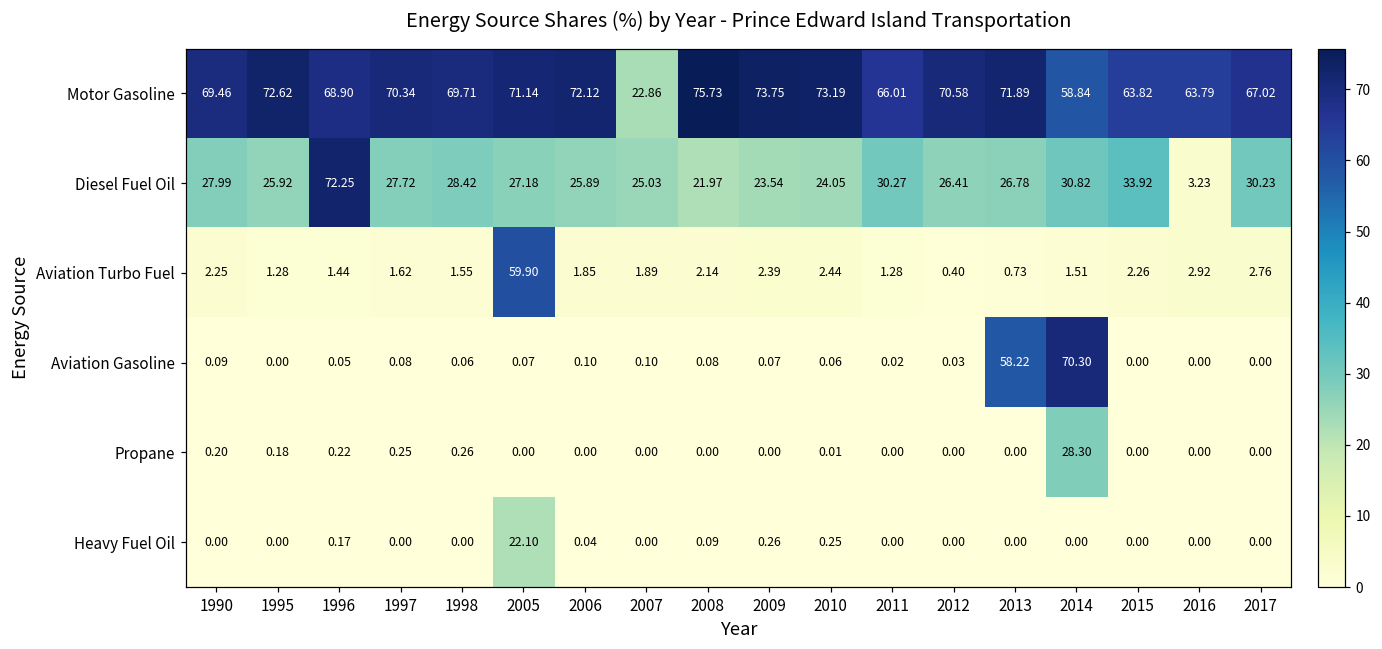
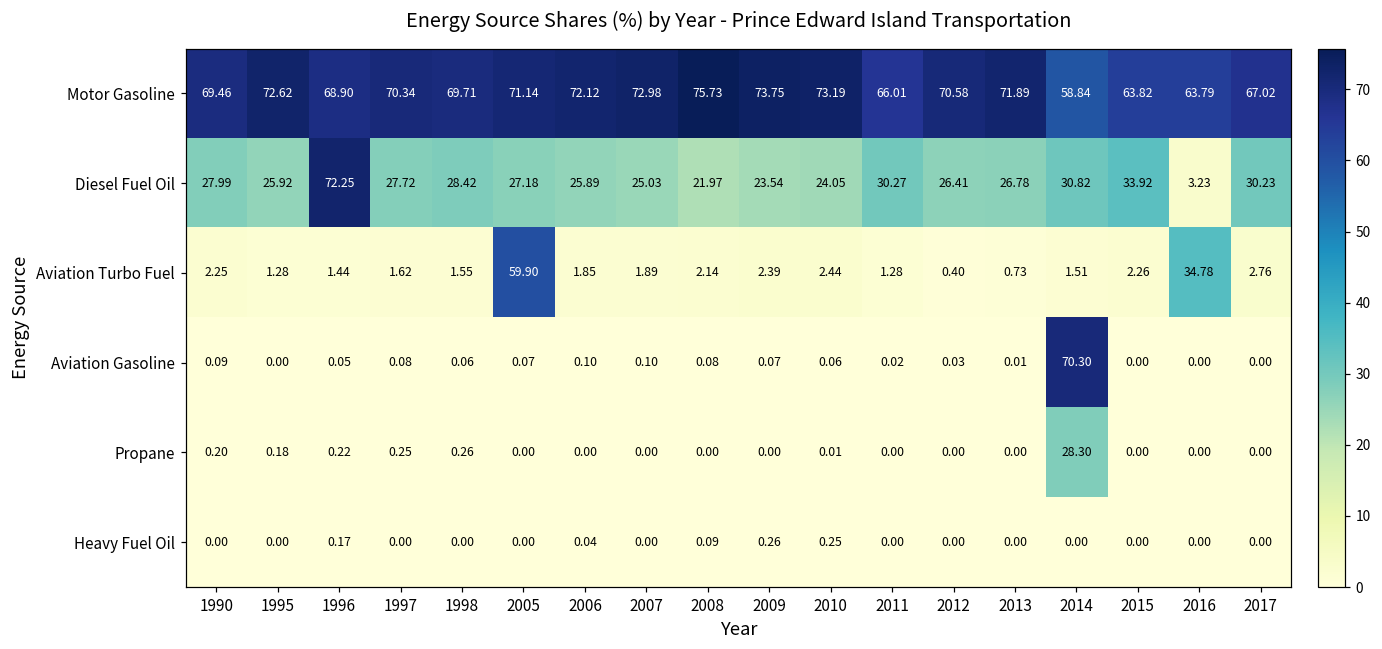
  {
    "Motor Gasoline": {
      "1990": 69.46,
      "1995": 72.62,
      "1996": 68.90,
      "1997": 70.34,
      "1998": 69.71,
      "2005": 71.14,
      "2006": 72.12,
-     "2007": 22.86,
+     "2007": 72.98,
      "2008": 75.73,
      "2009": 73.75,
      "2010": 73.19,
      "2011": 66.01,
      "2012": 70.58,
      "2013": 71.89,
      "2014": 58.84,
      "2015": 63.82,
      "2016": 63.79,
      "2017": 67.02
    },
    "Diesel Fuel Oil": {
      "1990": 27.99,
      "1995": 25.92,
      "1996": 72.25,
      "1997": 27.72,
      "1998": 28.42,
      "2005": 27.18,
      "2006": 25.89,
      "2007": 25.03,
      "2008": 21.97,
      "2009": 23.54,
      "2010": 24.05,
      "2011": 30.27,
      "2012": 26.41,
      "2013": 26.78,
      "2014": 30.82,
      "2015": 33.92,
      "2016": 3.23,
      "2017": 30.23
    },
    "Aviation Turbo Fuel": {
      "1990": 2.25,
      "1995": 1.28,
      "1996": 1.44,
      "1997": 1.62,
      "1998": 1.55,
      "2005": 59.90,
      "2006": 1.85,
      "2007": 1.89,
      "2008": 2.14,
      "2009": 2.39,
      "2010": 2.44,
      "2011": 1.28,
      "2012": 0.40,
      "2013": 0.73,
      "2014": 1.51,
      "2015": 2.26,
-     "2016": 2.92,
+     "2016": 34.78,
      "2017": 2.76
    },
    "Aviation Gasoline": {
      "1990": 0.09,
      "1995": 0.00,
      "1996": 0.05,
      "1997": 0.08,
      "1998": 0.06,
      "2005": 0.07,
      "2006": 0.10,
      "2007": 0.10,
      "2008": 0.08,
      "2009": 0.07,
      "2010": 0.06,
      "2011": 0.02,
      "2012": 0.03,
-     "2013": 58.22,
+     "2013": 0.01,
      "2014": 70.30,
      "2015": 0.00,
      "2016": 0.00,
      "2017": 0.00
    },
    "Propane": {
      "1990": 0.20,
      "1995": 0.18,
      "1996": 0.22,
      "1997": 0.25,
      "1998": 0.26,
      "2005": 0.00,
      "2006": 0.00,
      "2007": 0.00,
      "2008": 0.00,
      "2009": 0.00,
      "2010": 0.01,
      "2011": 0.00,
      "2012": 0.00,
      "2013": 0.00,
      "2014": 28.30,
      "2015": 0.00,
      "2016": 0.00,
      "2017": 0.00
    },
    "Heavy Fuel Oil": {
      "1990": 0.00,
      "1995": 0.00,
      "1996": 0.17,
      "1997": 0.00,
      "1998": 0.00,
-     "2005": 22.10,
+     "2005": 0.00,
      "2006": 0.04,
      "2007": 0.00,
      "2008": 0.09,
      "2009": 0.26,
      "2010": 0.25,
      "2011": 0.00,
      "2012": 0.00,
      "2013": 0.00,
      "2014": 0.00,
      "2015": 0.00,
      "2016": 0.00,
      "2017": 0.00
    }
  }
